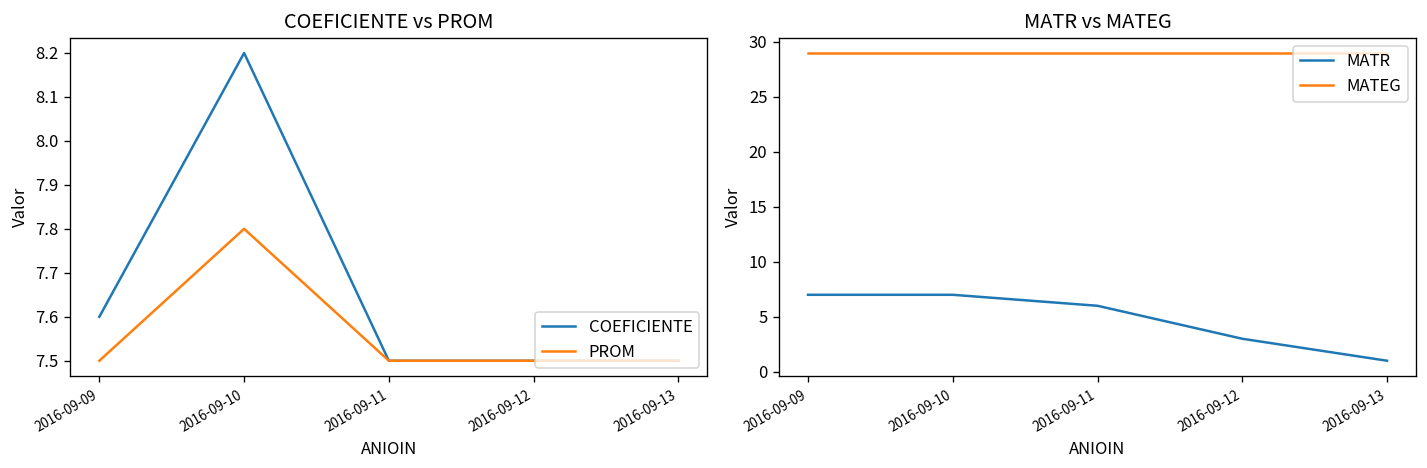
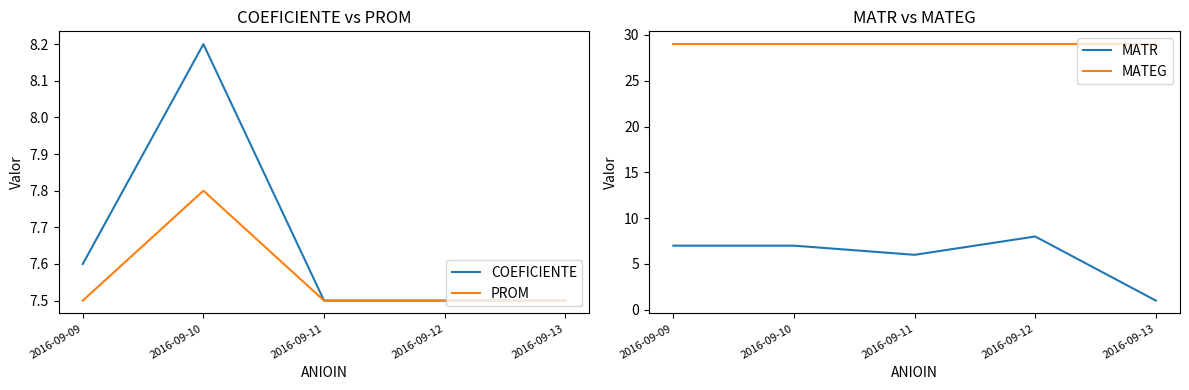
  {
    "COEFICIENTE vs PROM": {
      "COEFICIENTE": {
        "2016-09-09": 7.60,
        "2016-09-10": 8.20
      },
      "PROM": {
        "2016-09-09": 7.50,
        "2016-09-10": 7.80
      }
    },
    "MATR vs MATEG": {
      "MATR": {
        "2016-09-09": 7,
        "2016-09-10": 7,
        "2016-09-11": 6,
-       "2016-09-12": 3,
+       "2016-09-12": 8,
        "2016-09-13": 1
      },
      "MATEG": {
        "2016-09-09": 29,
        "2016-09-10": 29,
        "2016-09-11": 29,
        "2016-09-12": 29
      }
    }
  }
